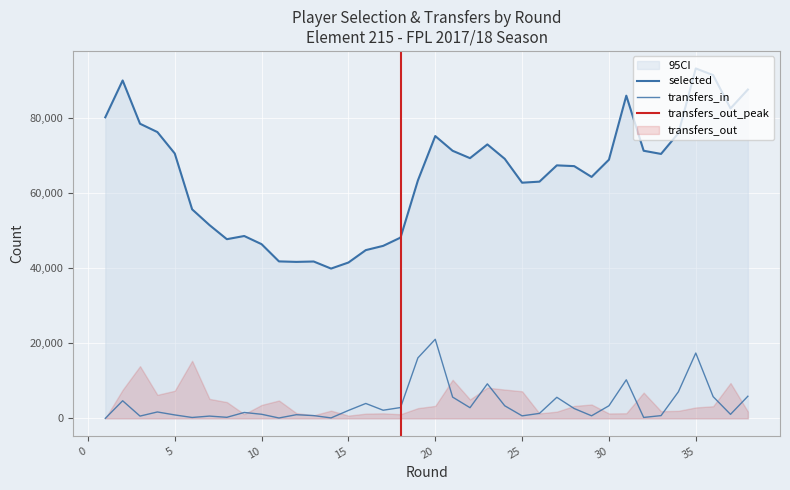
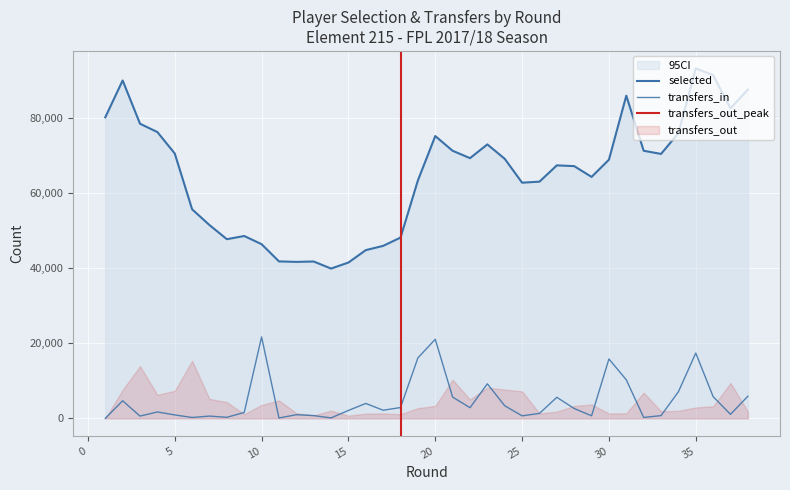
  {
    "transfers_in": {
      "5": "1,000",
-     "10": "1,000",
+     "10": "22,000",
      "15": "2,000",
      "20": "21,000",
      "25": "1,000",
-     "30": "3,000",
+     "30": "16,000",
      "35": "17,000"
    }
  }
